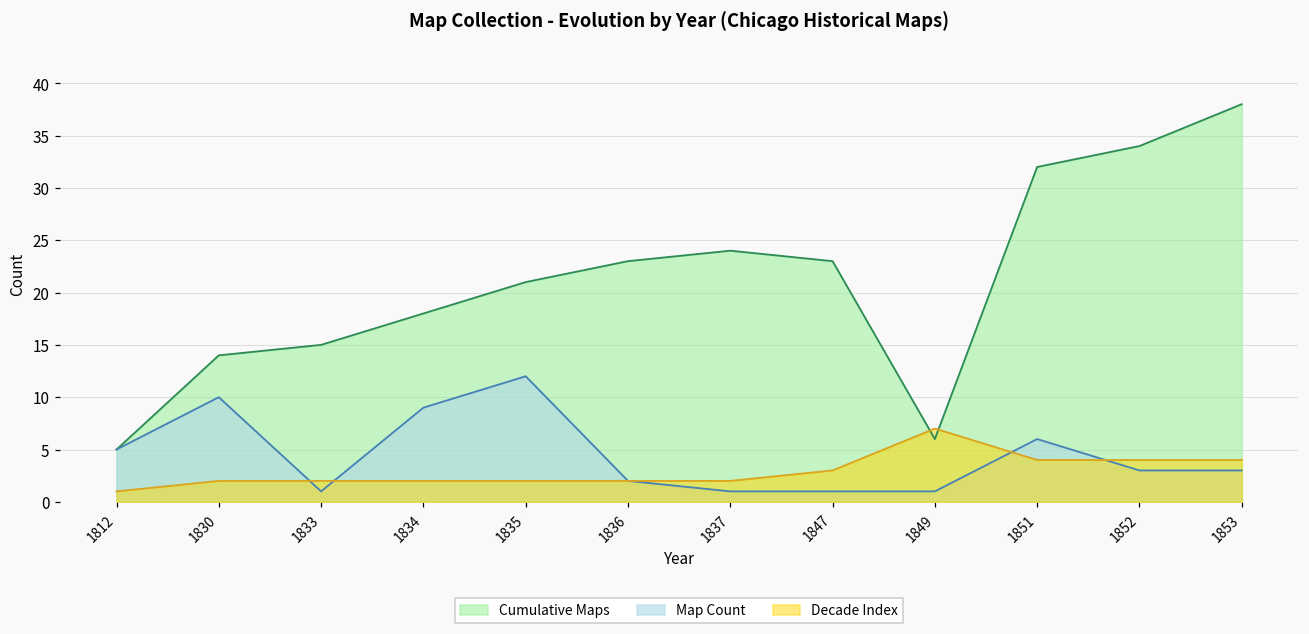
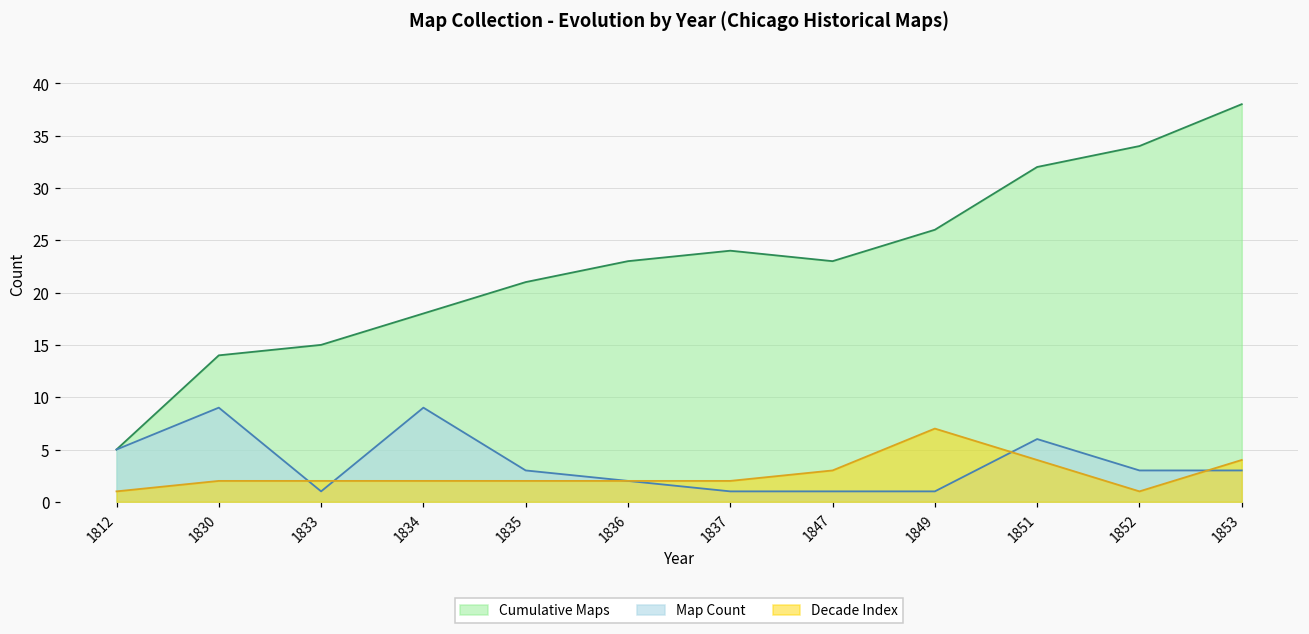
  {
    "Cumulative Maps": {
      "1830": 14,
      "1833": 15,
      "1834": 18,
      "1835": 21,
      "1836": 23,
      "1837": 24,
      "1847": 23,
-     "1849": 6,
+     "1849": 26,
      "1851": 32,
      "1852": 34,
      "1853": 38
    },
    "Map Count": {
-     "1830": 10,
+     "1830": 9,
      "1833": 1,
      "1834": 9,
-     "1835": 12,
+     "1835": 3,
      "1837": 1,
      "1847": 1,
      "1849": 1,
      "1851": 6,
      "1852": 3,
      "1853": 3
    },
    "Decade Index": {
      "1812": 1,
      "1830": 2,
      "1833": 2,
      "1834": 2,
      "1835": 2,
      "1837": 2,
      "1847": 3,
      "1849": 7,
      "1851": 4,
-     "1852": 4,
+     "1852": 1,
      "1853": 4
    }
  }
